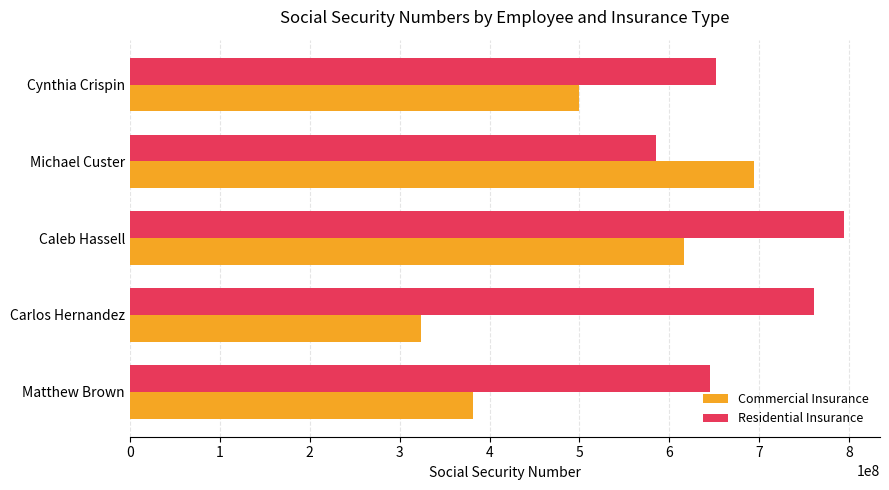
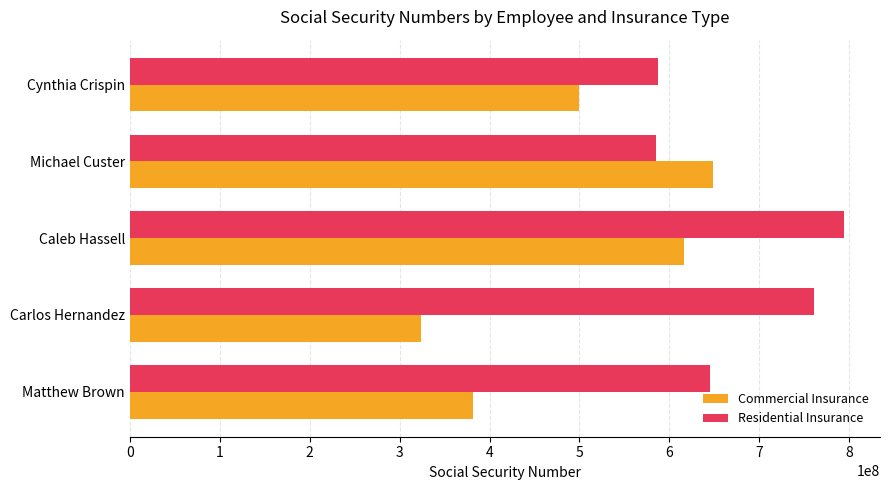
  {
    "Commercial Insurance": {
      "Cynthia Crispin": 500000000,
-     "Michael Custer": 690000000,
+     "Michael Custer": 650000000,
      "Caleb Hassell": 620000000,
      "Carlos Hernandez": 320000000,
      "Matthew Brown": 380000000
    },
    "Residential Insurance": {
-     "Cynthia Crispin": 650000000,
+     "Cynthia Crispin": 590000000,
      "Michael Custer": 580000000,
      "Caleb Hassell": 790000000,
      "Carlos Hernandez": 760000000,
      "Matthew Brown": 650000000
    }
  }
